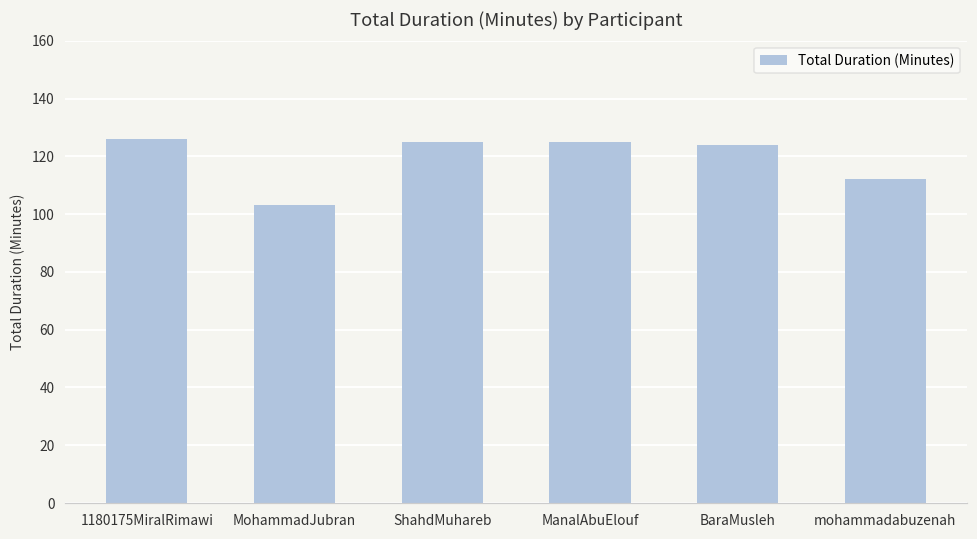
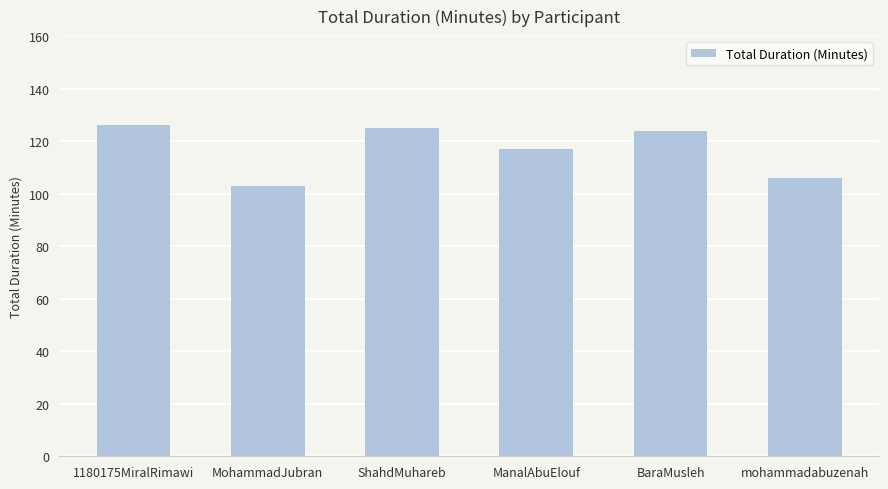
  {
    "1180175MiralRimawi": 126,
    "MohammadJubran": 103,
    "ShahdMuhareb": 125,
-   "ManalAbuElouf": 125,
+   "ManalAbuElouf": 117,
    "BaraMusleh": 124,
-   "mohammadabuzenah": 112
+   "mohammadabuzenah": 106
  }
